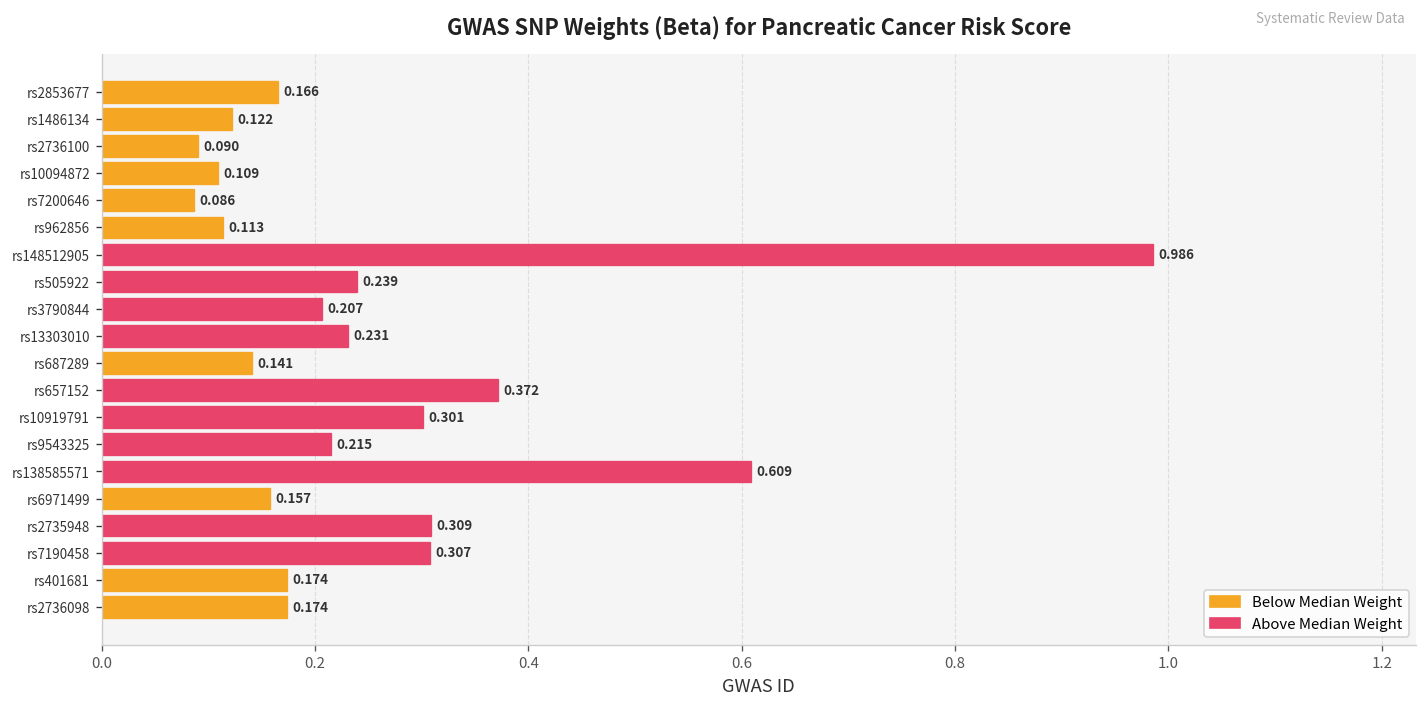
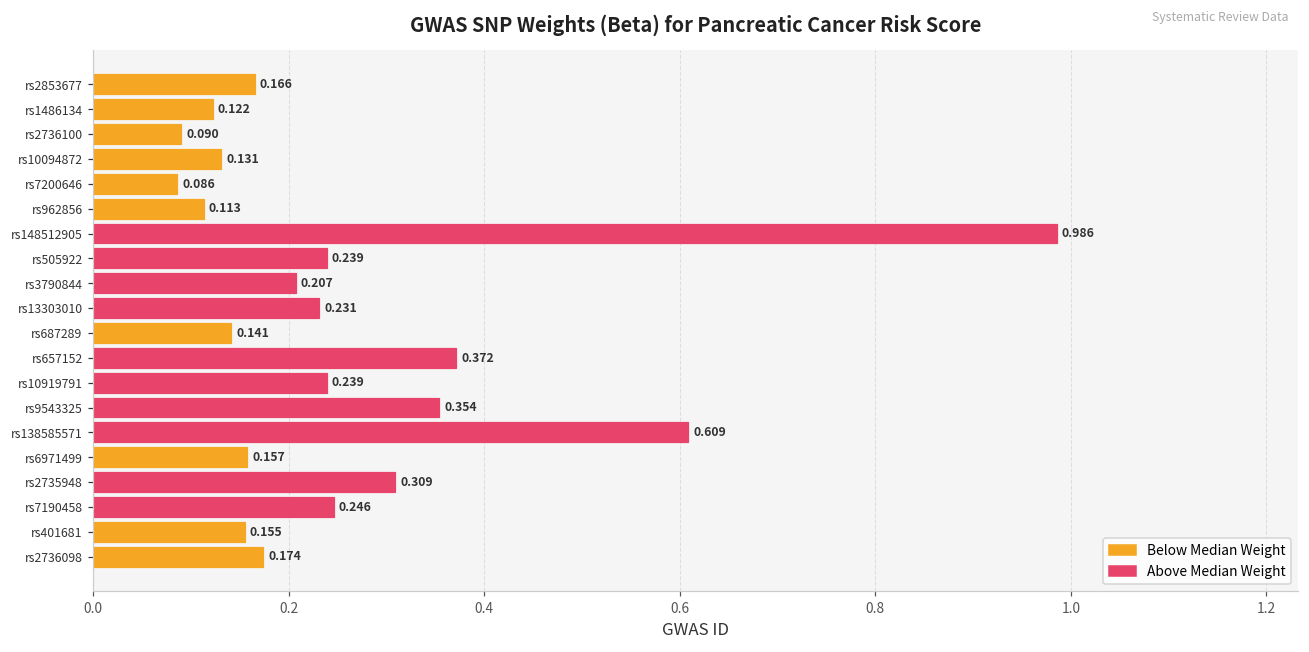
  {
    "rs2853677": 0.166,
    "rs1486134": 0.122,
    "rs2736100": 0.090,
-   "rs10094872": 0.109,
+   "rs10094872": 0.131,
    "rs7200646": 0.086,
    "rs962856": 0.113,
    "rs148512905": 0.986,
    "rs505922": 0.239,
    "rs3790844": 0.207,
    "rs13303010": 0.231,
    "rs687289": 0.141,
    "rs657152": 0.372,
-   "rs10919791": 0.301,
-   "rs9543325": 0.215,
+   "rs10919791": 0.239,
+   "rs9543325": 0.354,
    "rs138585571": 0.609,
    "rs6971499": 0.157,
    "rs2735948": 0.309,
-   "rs7190458": 0.307,
-   "rs401681": 0.174,
+   "rs7190458": 0.246,
+   "rs401681": 0.155,
    "rs2736098": 0.174
  }
